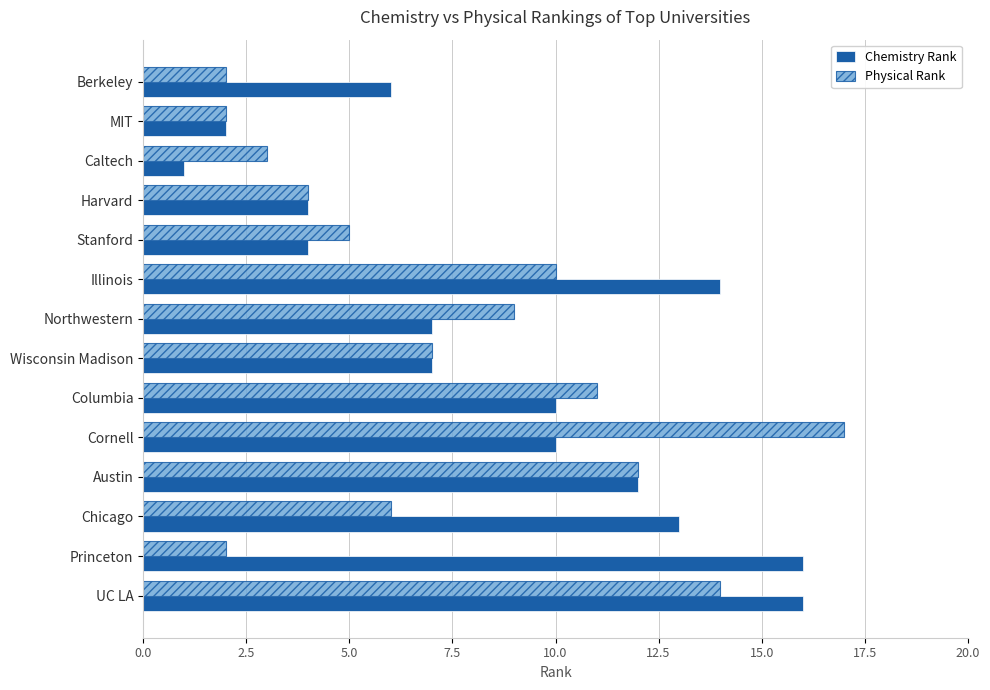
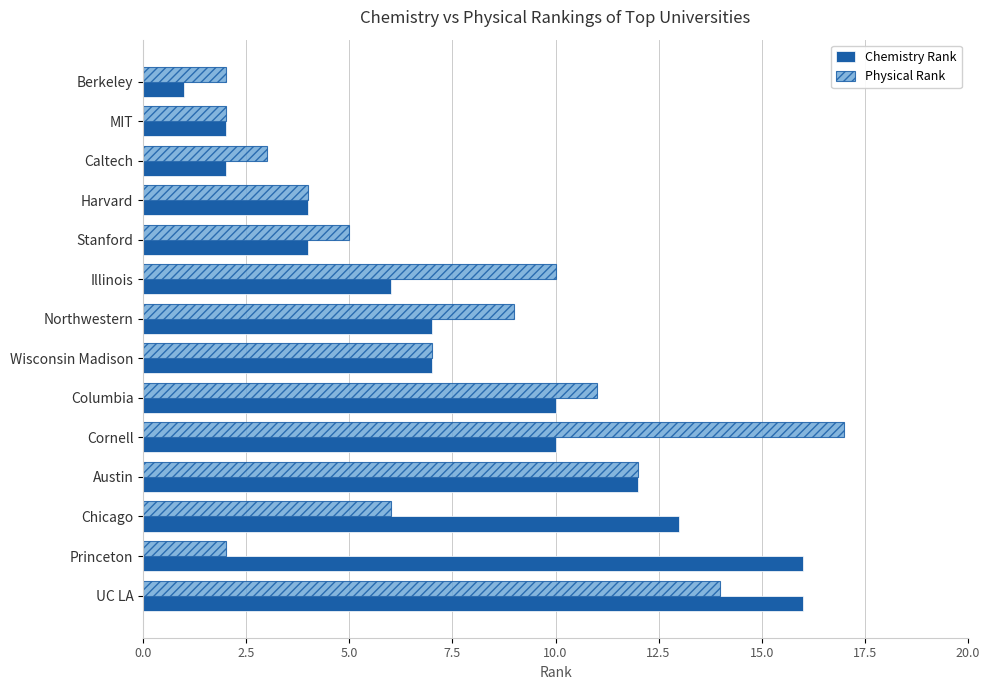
  {
    "Chemistry Rank": {
-     "Berkeley": 6,
+     "Berkeley": 1,
      "MIT": 2,
-     "Caltech": 1,
+     "Caltech": 2,
      "Harvard": 4,
      "Stanford": 4,
-     "Illinois": 14,
+     "Illinois": 6,
      "Northwestern": 7,
      "Wisconsin Madison": 7,
      "Columbia": 10,
      "Cornell": 10,
      "Austin": 12,
      "Chicago": 13,
      "Princeton": 16,
      "UC LA": 16
    },
    "Physical Rank": {
      "Berkeley": 2,
      "MIT": 2,
      "Caltech": 3,
      "Harvard": 4,
      "Stanford": 5,
      "Illinois": 10,
      "Northwestern": 9,
      "Wisconsin Madison": 7,
      "Columbia": 11,
      "Cornell": 17,
      "Austin": 12,
      "Chicago": 6,
      "Princeton": 2,
      "UC LA": 14
    }
  }
